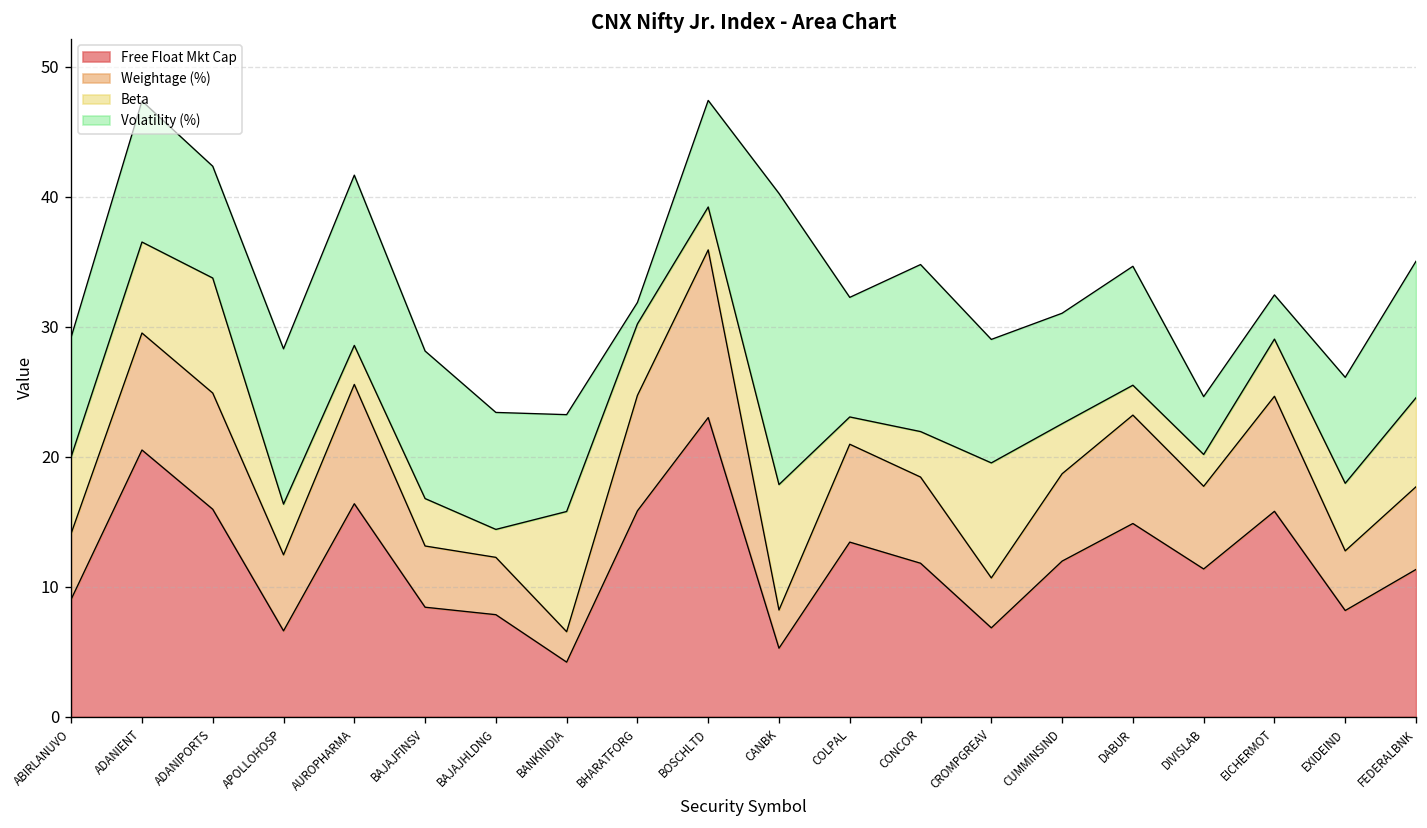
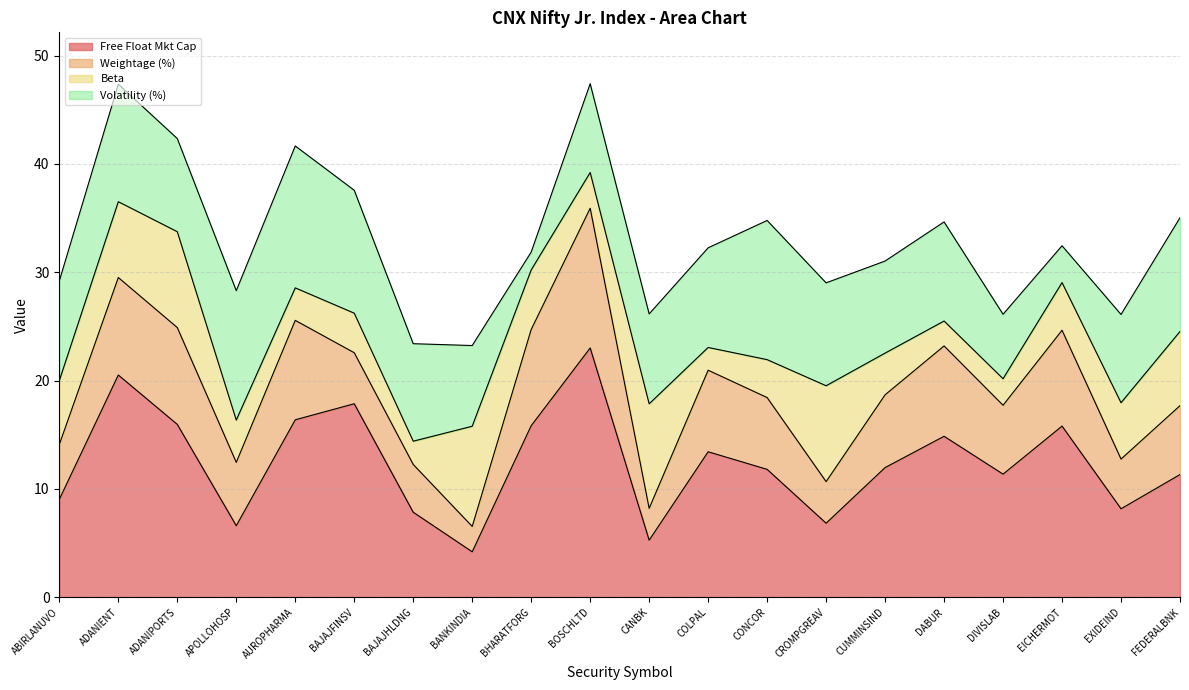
  {
    "Free Float Mkt Cap": {
      "ABIRLANUVO": 9.0,
      "ADANIENT": 20.5,
      "ADANIPORTS": 15.9,
      "APOLLOHOSP": 6.6,
      "AUROPHARMA": 16.4,
-     "BAJAJFINSV": 8.4,
+     "BAJAJFINSV": 17.9,
      "BAJAJHLDNG": 7.8,
      "BANKINDIA": 4.2,
      "BHARATFORG": 15.8,
      "BOSCHLTD": 23.0,
      "CANBK": 5.3,
      "COLPAL": 13.4,
      "CONCOR": 11.8,
      "CROMPGREAV": 6.8,
      "CUMMINSIND": 12.0,
      "DABUR": 14.9,
      "DIVISLAB": 11.4,
      "EICHERMOT": 15.8,
      "EXIDEIND": 8.2,
      "FEDERALBNK": 11.3
    },
    "Volatility (%)": {
      "ABIRLANUVO": 9.2,
      "ADANIPORTS": 8.6,
      "APOLLOHOSP": 12.0,
      "AUROPHARMA": 13.1,
      "BAJAJFINSV": 11.3,
      "BAJAJHLDNG": 9.0,
      "BANKINDIA": 7.5,
      "BHARATFORG": 1.6,
      "BOSCHLTD": 8.2,
-     "CANBK": 22.4,
+     "CANBK": 8.3,
      "COLPAL": 9.2,
      "CONCOR": 12.8,
      "CROMPGREAV": 9.5,
      "CUMMINSIND": 8.5,
      "DABUR": 9.2,
-     "DIVISLAB": 4.4,
+     "DIVISLAB": 5.9,
      "EICHERMOT": 3.4,
      "EXIDEIND": 8.1,
      "FEDERALBNK": 10.5
    }
  }
